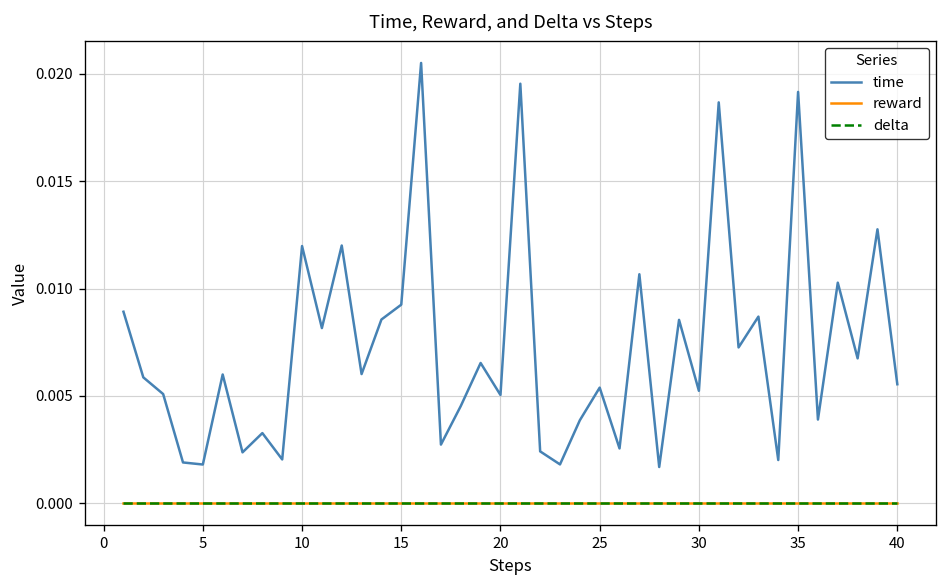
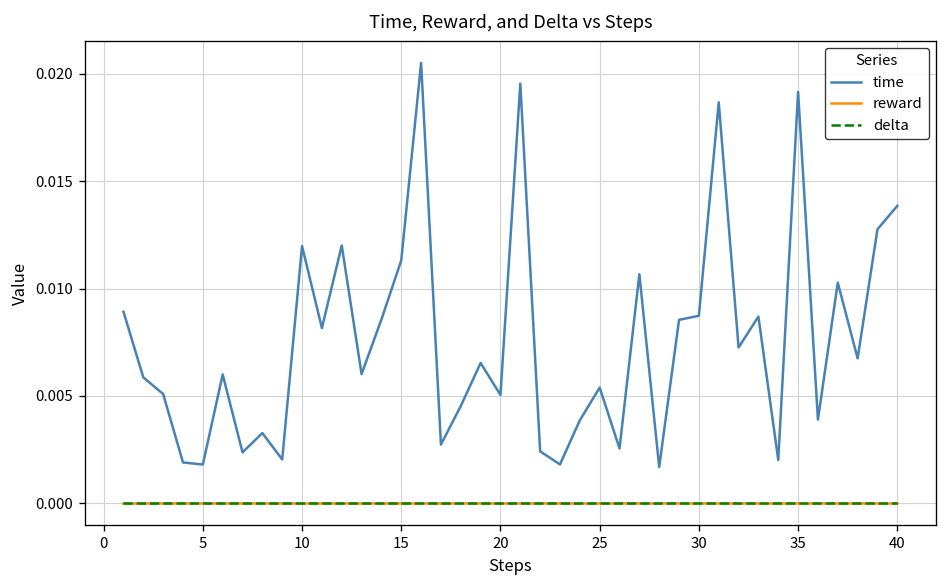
  {
    "time": {
      "5": 0.0018,
      "10": 0.0120,
-     "15": 0.0092,
+     "15": 0.0113,
      "20": 0.0050,
      "25": 0.0054,
-     "30": 0.0052,
+     "30": 0.0087,
      "35": 0.0192,
-     "40": 0.0055
+     "40": 0.0139
    },
    "delta": {
      "5": 0.0000,
      "10": 0.0000,
      "15": 0.0000,
      "20": 0.0000,
      "25": 0.0000,
      "30": 0.0000,
      "35": 0.0000,
      "40": 0.0000
    }
  }
